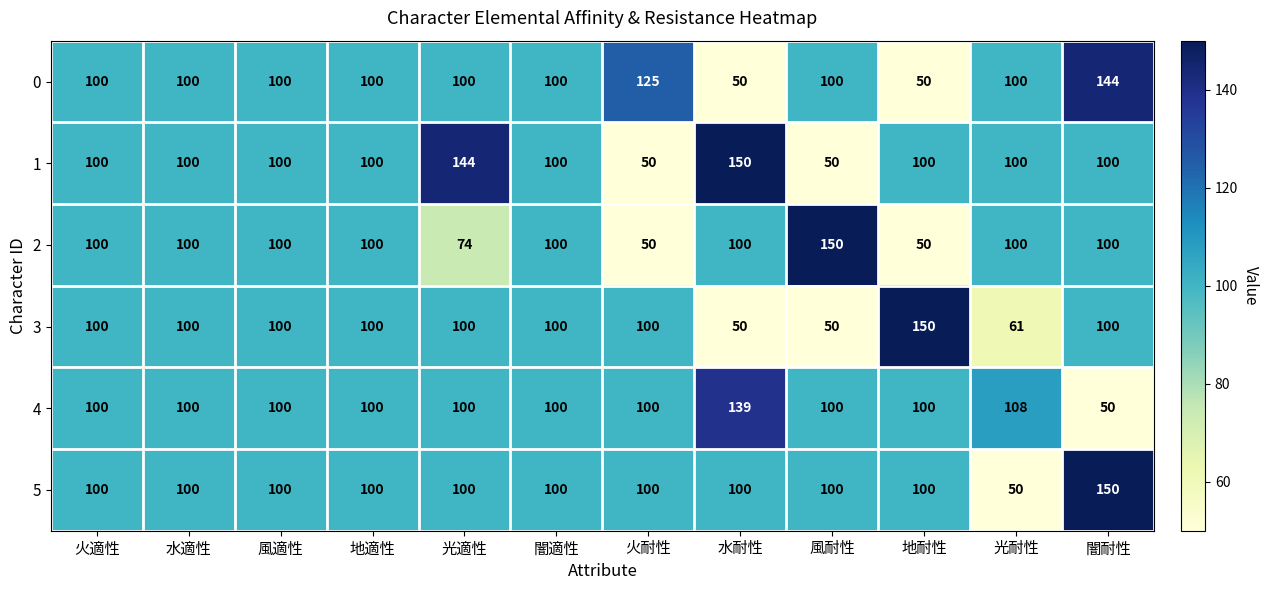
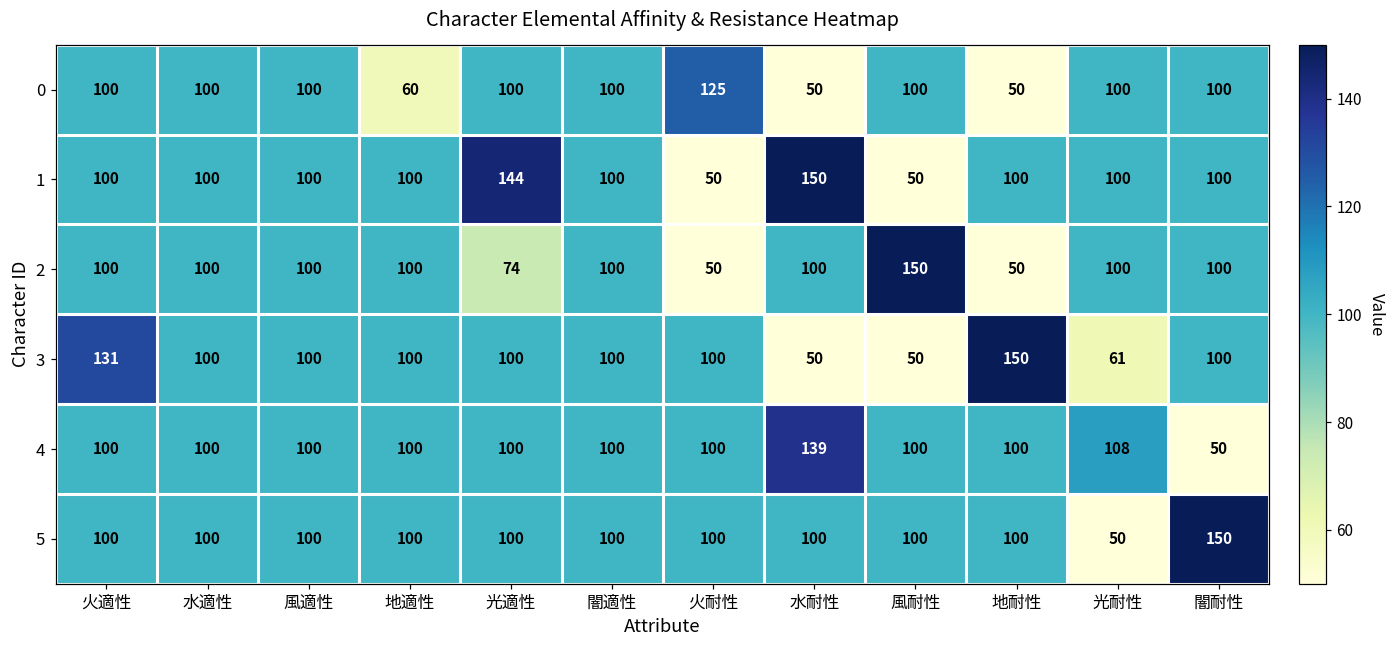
  {
    "0": {
      "火適性": 100,
      "水適性": 100,
      "風適性": 100,
-     "地適性": 100,
+     "地適性": 60,
      "光適性": 100,
      "闇適性": 100,
      "火耐性": 125,
      "水耐性": 50,
      "風耐性": 100,
      "地耐性": 50,
      "光耐性": 100,
-     "闇耐性": 144
+     "闇耐性": 100
    },
    "1": {
      "火適性": 100,
      "水適性": 100,
      "風適性": 100,
      "地適性": 100,
      "光適性": 144,
      "闇適性": 100,
      "火耐性": 50,
      "水耐性": 150,
      "風耐性": 50,
      "地耐性": 100,
      "光耐性": 100,
      "闇耐性": 100
    },
    "2": {
      "火適性": 100,
      "水適性": 100,
      "風適性": 100,
      "地適性": 100,
      "光適性": 74,
      "闇適性": 100,
      "火耐性": 50,
      "水耐性": 100,
      "風耐性": 150,
      "地耐性": 50,
      "光耐性": 100,
      "闇耐性": 100
    },
    "3": {
-     "火適性": 100,
+     "火適性": 131,
      "水適性": 100,
      "風適性": 100,
      "地適性": 100,
      "光適性": 100,
      "闇適性": 100,
      "火耐性": 100,
      "水耐性": 50,
      "風耐性": 50,
      "地耐性": 150,
      "光耐性": 61,
      "闇耐性": 100
    },
    "4": {
      "火適性": 100,
      "水適性": 100,
      "風適性": 100,
      "地適性": 100,
      "光適性": 100,
      "闇適性": 100,
      "火耐性": 100,
      "水耐性": 139,
      "風耐性": 100,
      "地耐性": 100,
      "光耐性": 108,
      "闇耐性": 50
    },
    "5": {
      "火適性": 100,
      "水適性": 100,
      "風適性": 100,
      "地適性": 100,
      "光適性": 100,
      "闇適性": 100,
      "火耐性": 100,
      "水耐性": 100,
      "風耐性": 100,
      "地耐性": 100,
      "光耐性": 50,
      "闇耐性": 150
    }
  }
